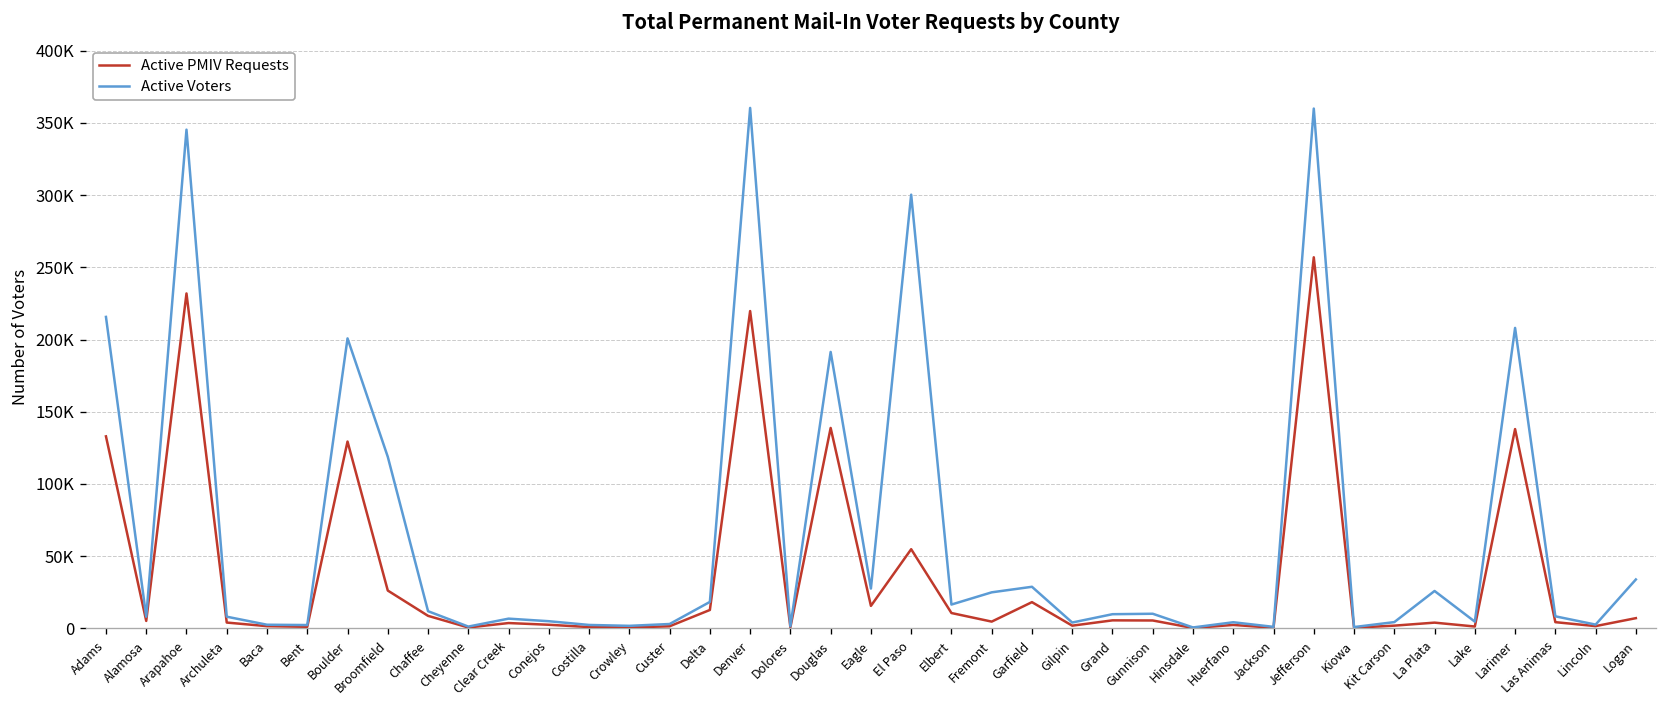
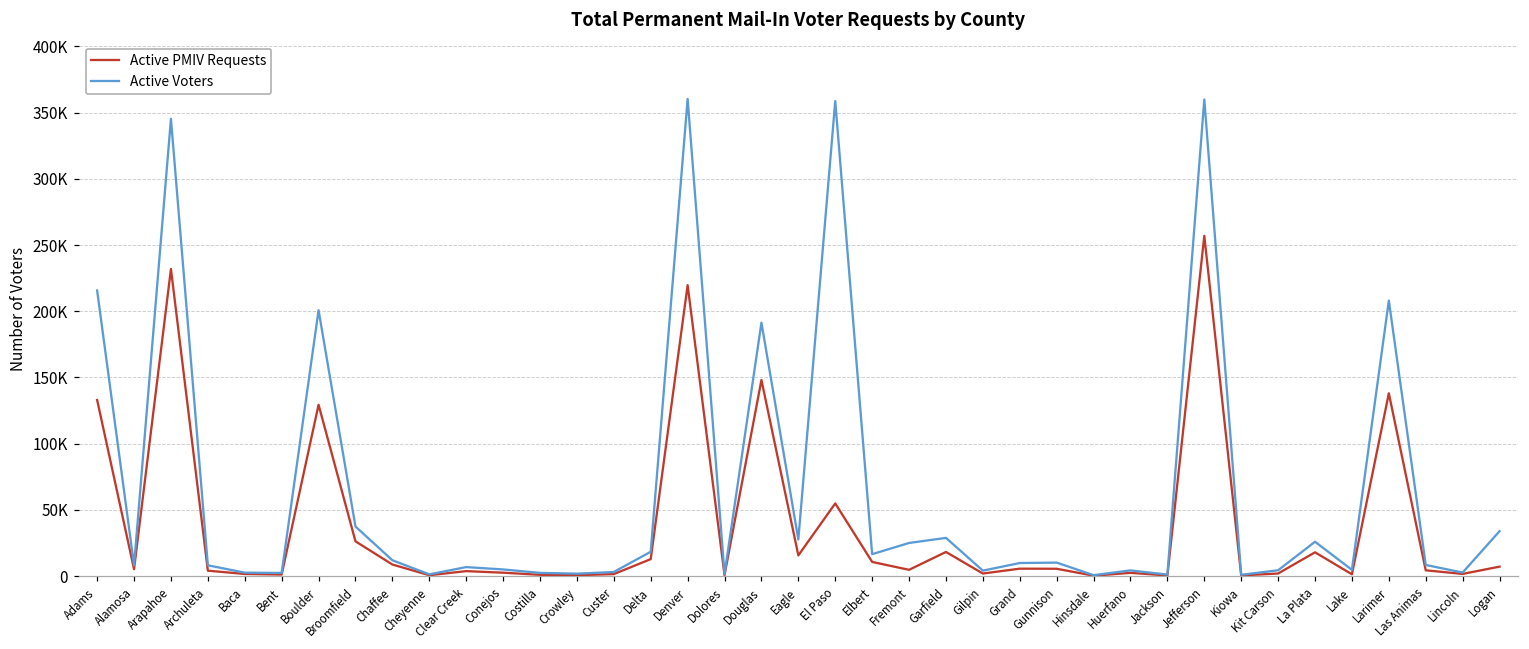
  {
    "Active PMIV Requests": {
      "Adams": 133000,
      "Alamosa": 5000,
      "Arapahoe": 232000,
      "Archuleta": 4000,
      "Boulder": 129000,
      "Broomfield": 26000,
      "Chaffee": 9000,
      "Clear Creek": 4000,
      "Conejos": 3000,
      "Delta": 13000,
      "Denver": 220000,
-     "Douglas": 139000,
+     "Douglas": 148000,
      "Eagle": 16000,
      "El Paso": 55000,
      "Elbert": 11000,
      "Fremont": 5000,
      "Garfield": 18000,
      "Gilpin": 2000,
      "Grand": 6000,
      "Gunnison": 6000,
      "Jefferson": 257000,
      "Kit Carson": 2000,
-     "La Plata": 4000,
+     "La Plata": 18000,
      "Lake": 1000,
      "Larimer": 138000,
      "Las Animas": 4000,
      "Logan": 7000
    },
    "Active Voters": {
      "Adams": 216000,
      "Alamosa": 8000,
      "Arapahoe": 345000,
      "Archuleta": 8000,
      "Boulder": 201000,
-     "Broomfield": 119000,
+     "Broomfield": 37000,
      "Chaffee": 12000,
      "Clear Creek": 7000,
      "Conejos": 5000,
      "Delta": 18000,
      "Denver": 360000,
      "Douglas": 191000,
      "Eagle": 28000,
-     "El Paso": 300000,
+     "El Paso": 359000,
      "Elbert": 17000,
      "Fremont": 25000,
      "Garfield": 29000,
      "Gilpin": 4000,
      "Grand": 10000,
      "Gunnison": 10000,
      "Jefferson": 360000,
      "Kit Carson": 4000,
      "La Plata": 26000,
      "Lake": 5000,
      "Larimer": 208000,
      "Las Animas": 8000,
      "Logan": 34000
    }
  }
